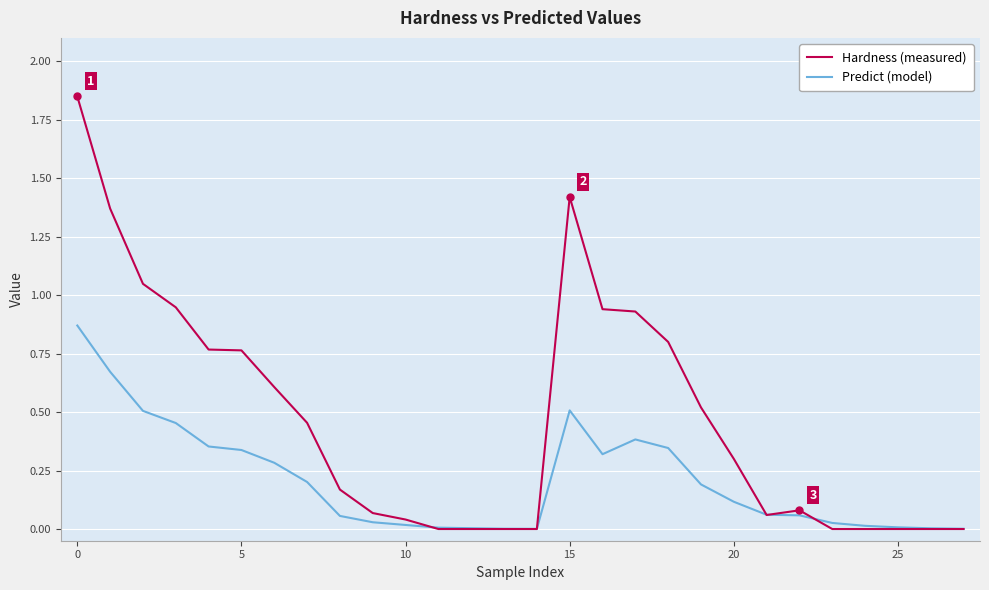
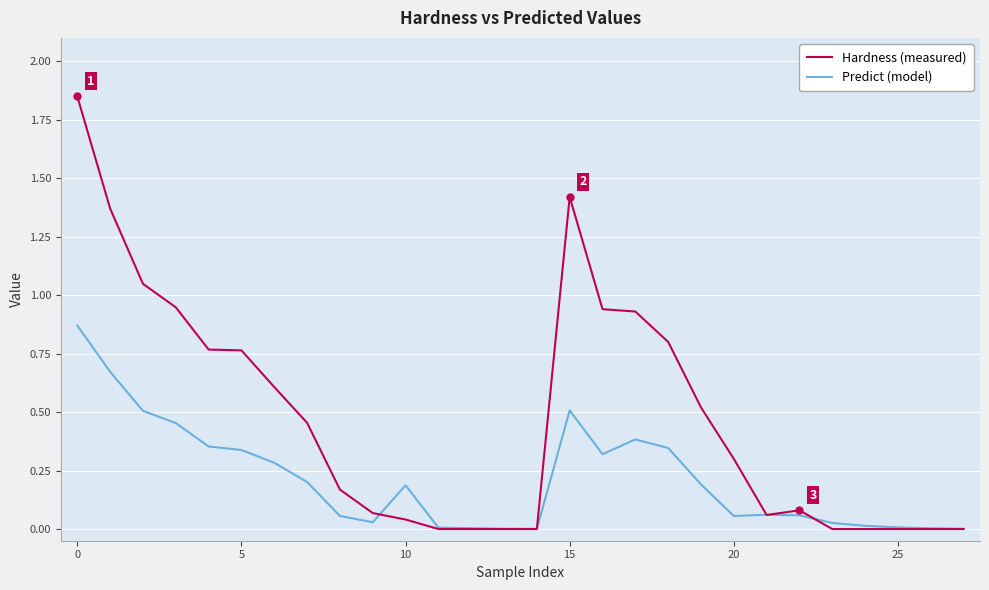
  {
    "Predict (model)": {
      "0": 0.87,
      "5": 0.34,
-     "10": 0.02,
+     "10": 0.19,
      "15": 0.51,
-     "20": 0.12
+     "20": 0.06
    }
  }
